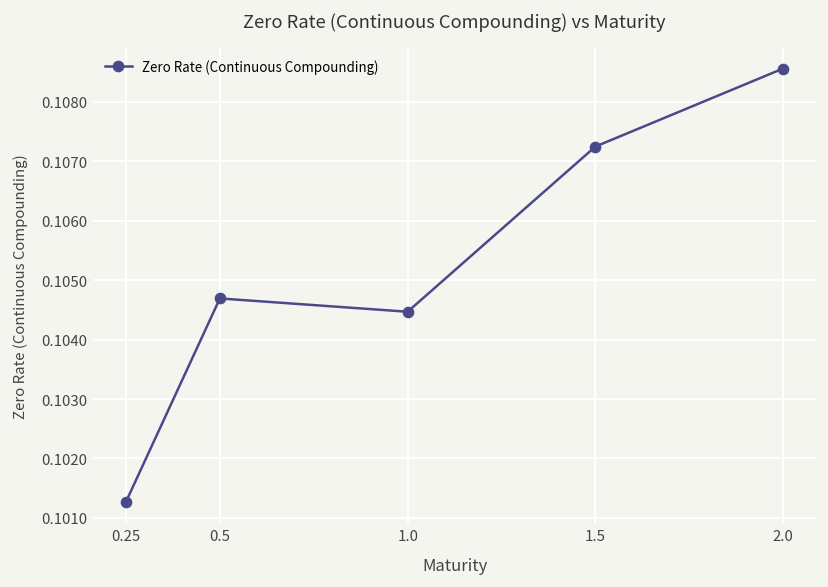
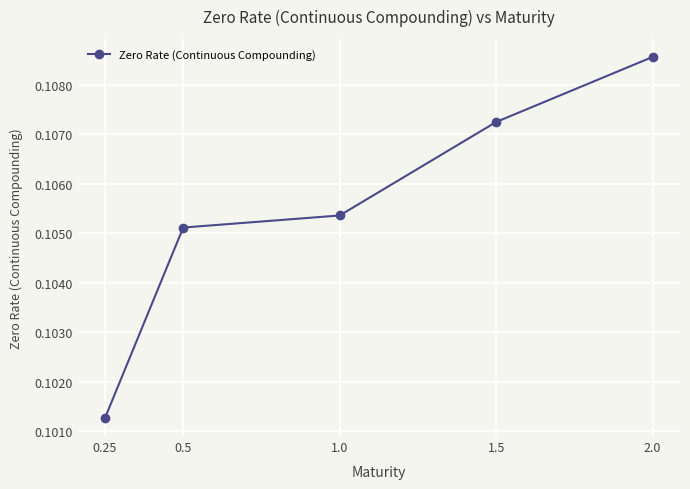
  {
    "0.25": 0.1013,
-   "0.5": 0.1047,
-   "1.0": 0.1045,
+   "0.5": 0.1051,
+   "1.0": 0.1054,
    "1.5": 0.1072,
    "2.0": 0.1086
  }
